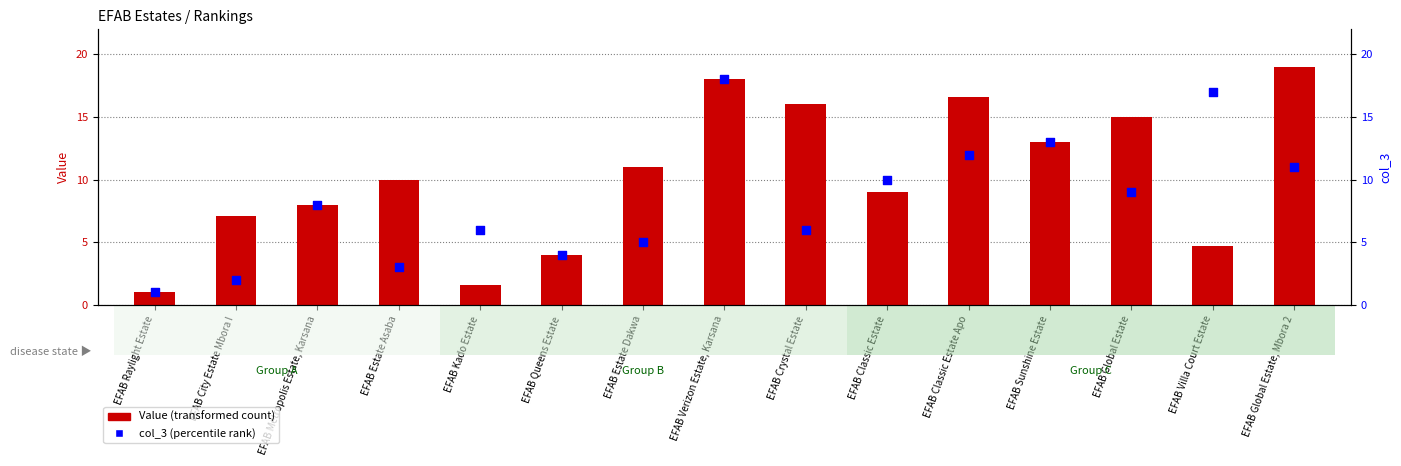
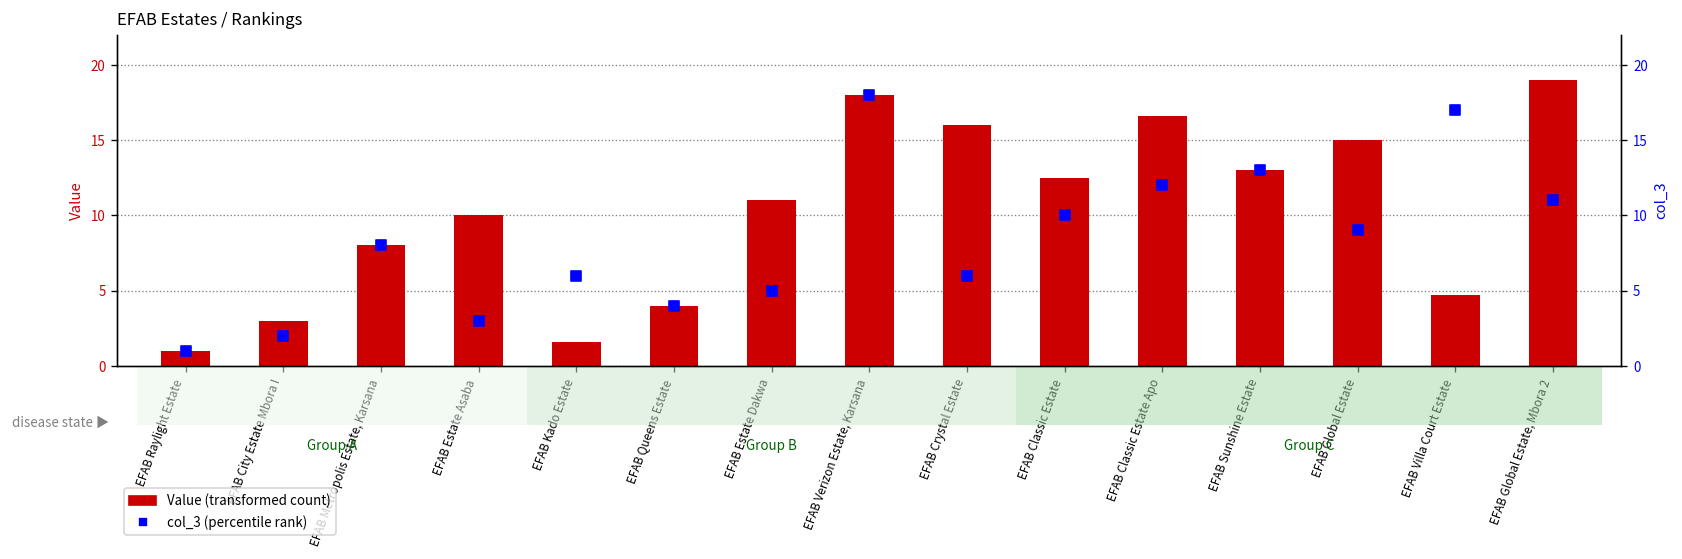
  {
    "Value (transformed count)": {
      "EFAB Raylight Estate": 1.0,
-     "EFAB City Estate Mbora I": 7.1,
+     "EFAB City Estate Mbora I": 3.0,
      "EFAB Metropolis Estate, Karsana": 8.0,
      "EFAB Estate Asaba": 10.0,
      "EFAB Kado Estate": 1.6,
      "EFAB Queens Estate": 4.0,
      "EFAB Estate Dakwa": 11.0,
      "EFAB Verizon Estate, Karsana": 18.0,
      "EFAB Crystal Estate": 16.0,
-     "EFAB Classic Estate": 9.0,
+     "EFAB Classic Estate": 12.5,
      "EFAB Classic Estate Apo": 16.6,
      "EFAB Sunshine Estate": 13.0,
      "EFAB Global Estate": 15.0,
      "EFAB Villa Court Estate": 4.7,
      "EFAB Global Estate, Mbora 2": 19.0
    }
  }
